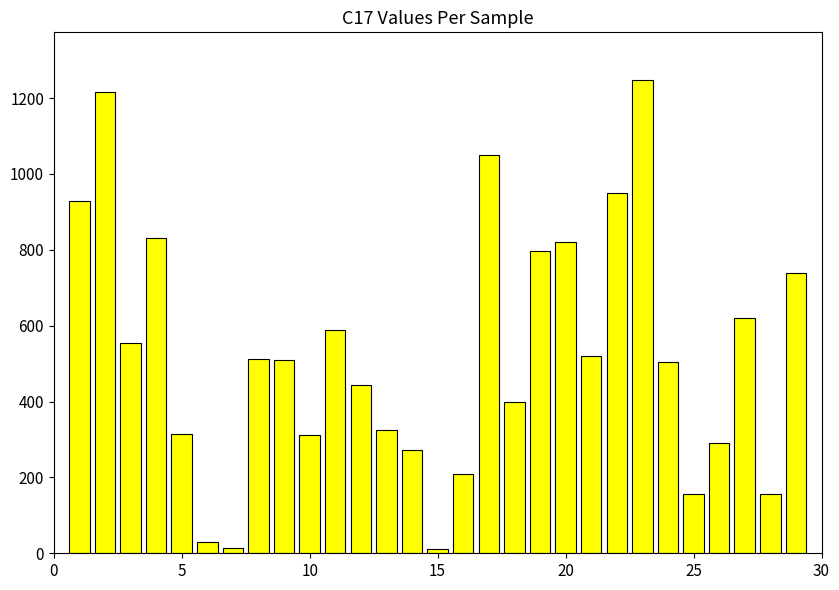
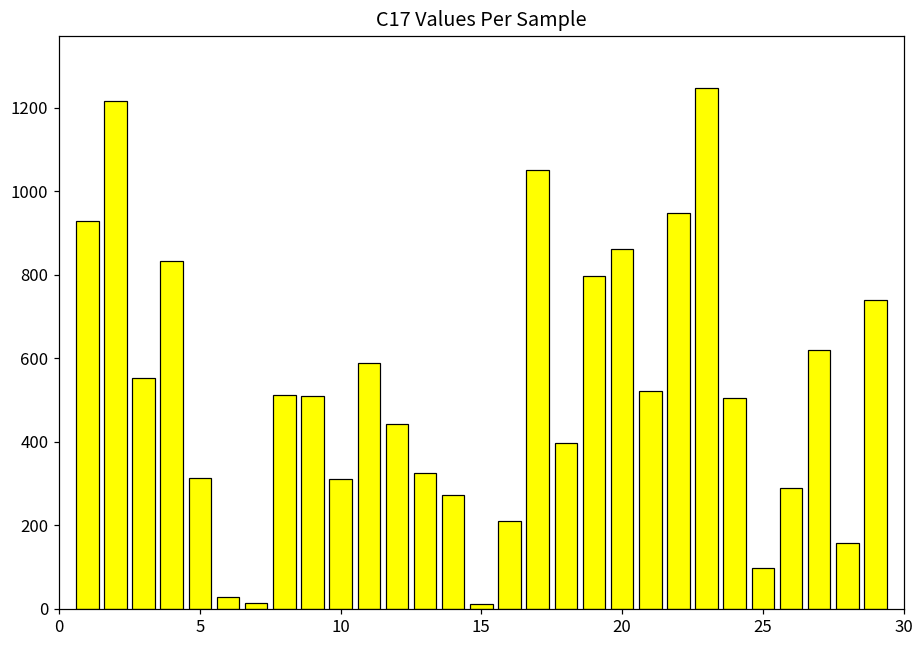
  {
    "5": 310,
    "10": 310,
    "15": 10,
-   "20": 820,
-   "25": 160
+   "20": 860,
+   "25": 100
  }
